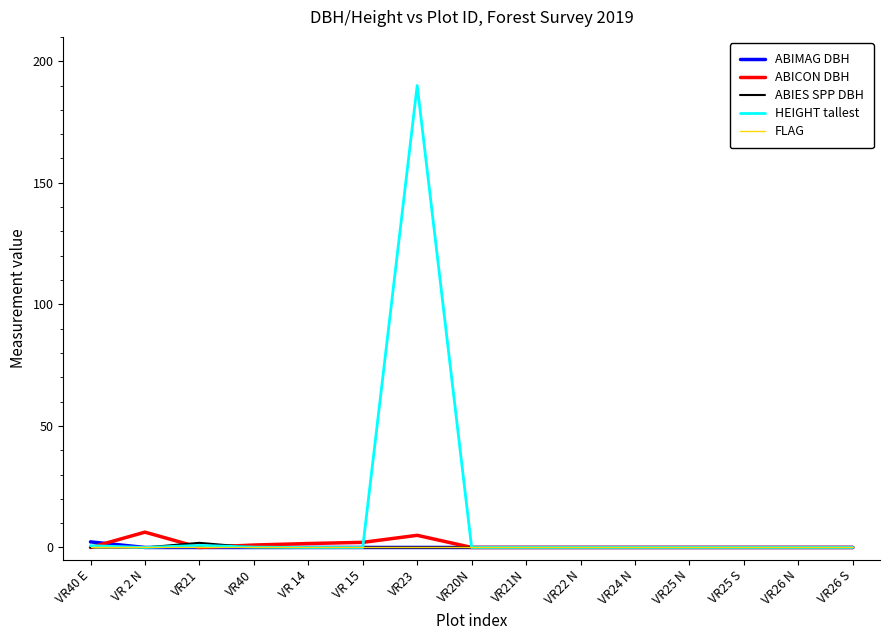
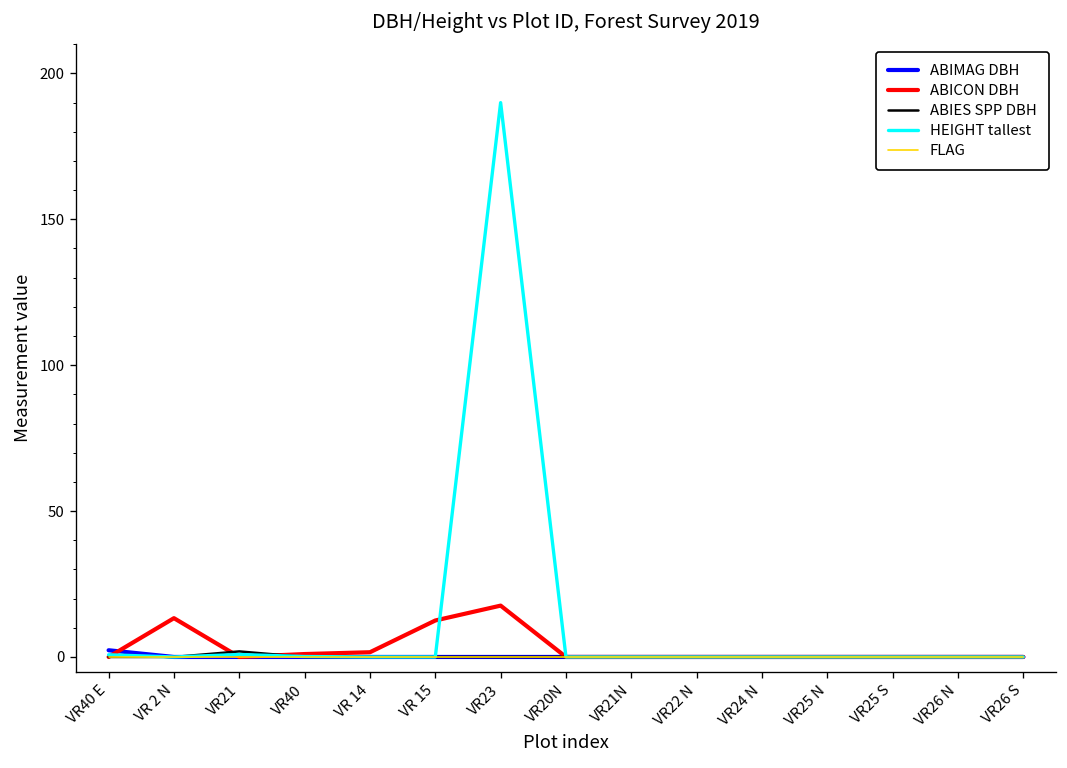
  {
    "ABIMAG DBH": {
      "VR40 E": 2
    },
    "ABICON DBH": {
-     "VR 2 N": 6,
+     "VR 2 N": 13,
      "VR 14": 2,
-     "VR 15": 2,
-     "VR23": 5
+     "VR 15": 13,
+     "VR23": 18
    },
    "HEIGHT tallest": {
      "VR23": 190
    }
  }
